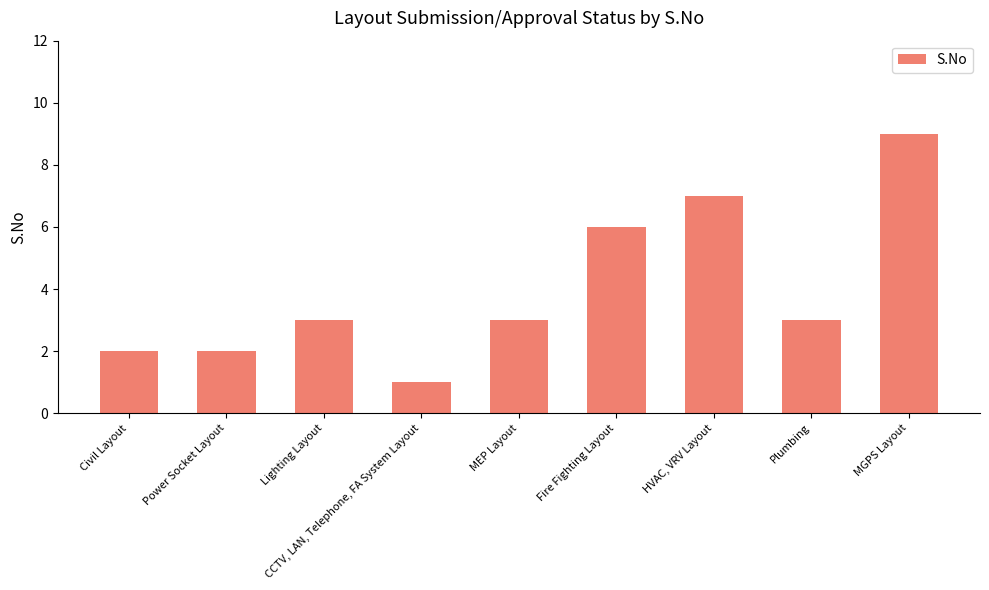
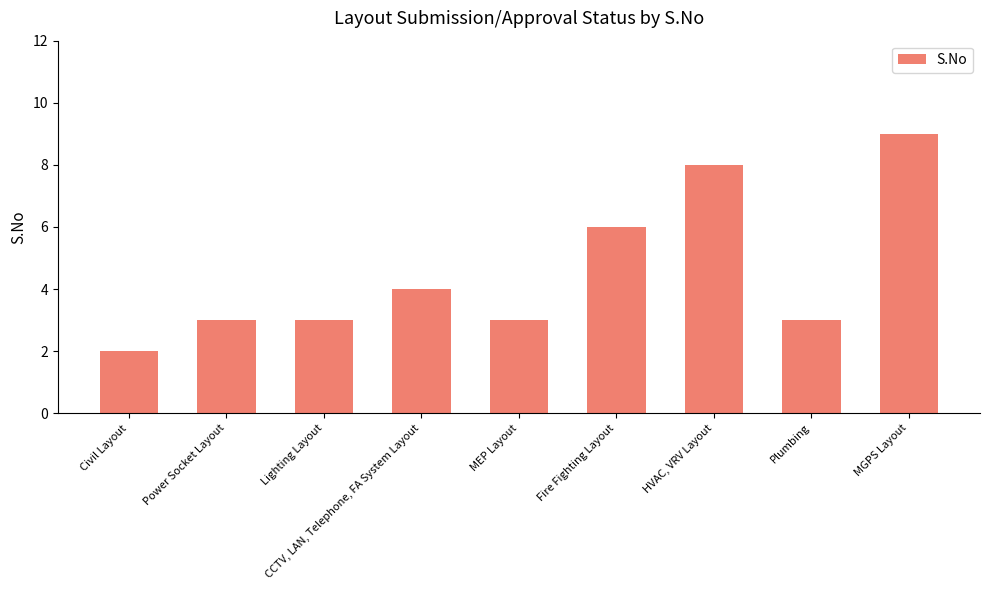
  {
    "Civil Layout": 2,
-   "Power Socket Layout": 2,
+   "Power Socket Layout": 3,
    "Lighting Layout": 3,
-   "CCTV, LAN, Telephone, FA System Layout": 1,
+   "CCTV, LAN, Telephone, FA System Layout": 4,
    "MEP Layout": 3,
    "Fire Fighting Layout": 6,
-   "HVAC, VRV Layout": 7,
+   "HVAC, VRV Layout": 8,
    "Plumbing": 3,
    "MGPS Layout": 9
  }
